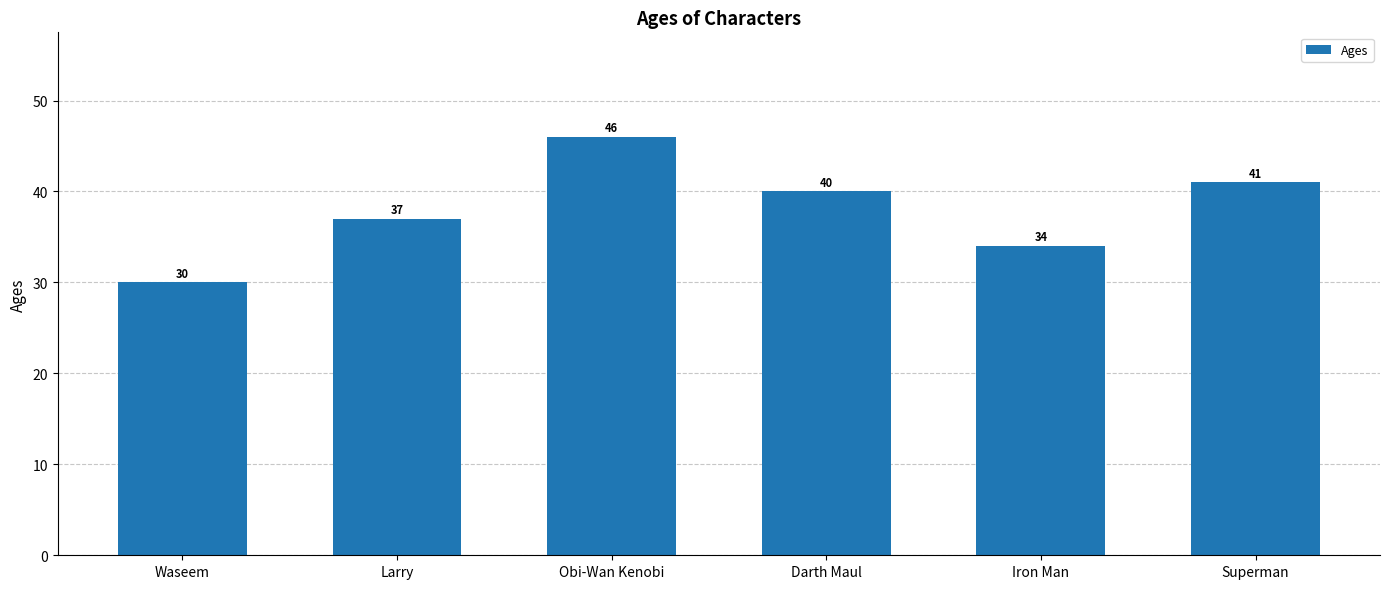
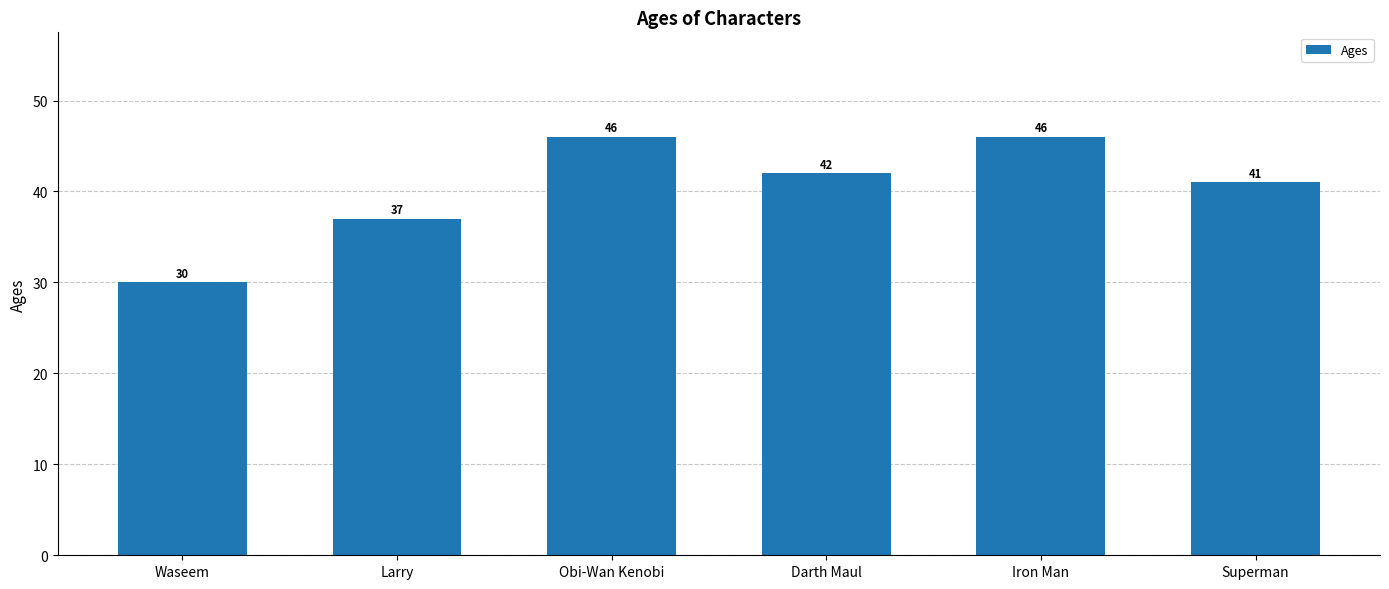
  {
    "Waseem": 30,
    "Larry": 37,
    "Obi-Wan Kenobi": 46,
-   "Darth Maul": 40,
-   "Iron Man": 34,
+   "Darth Maul": 42,
+   "Iron Man": 46,
    "Superman": 41
  }
